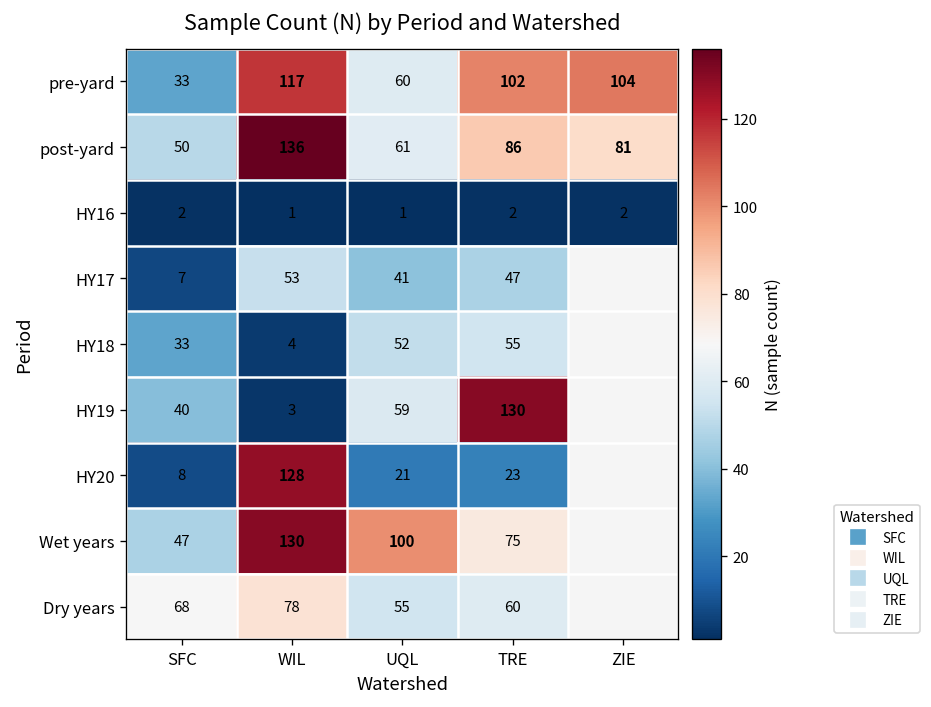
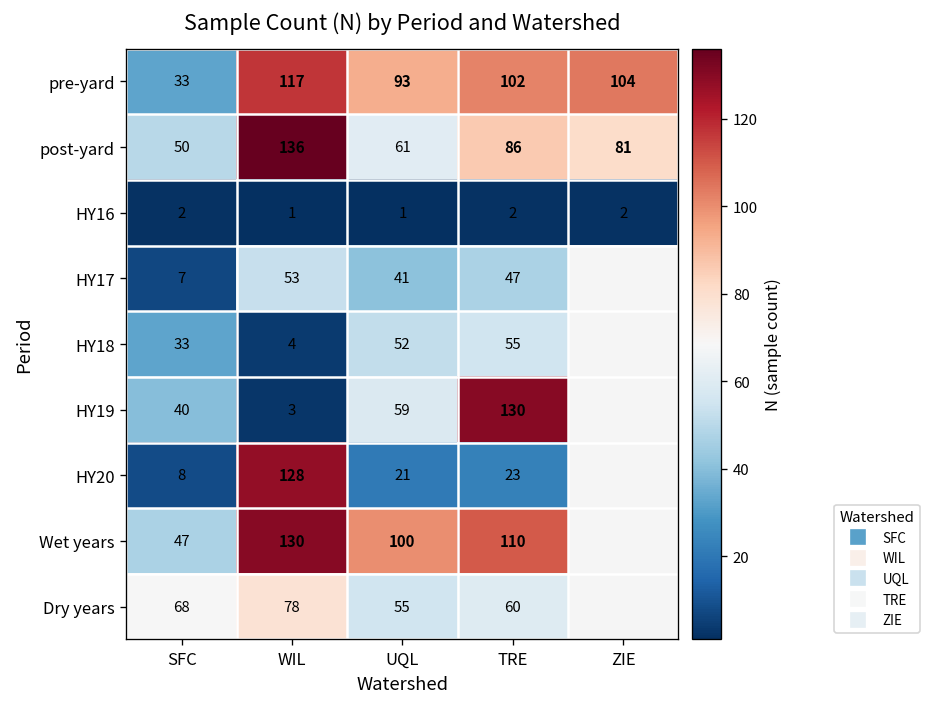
  {
    "pre-yard": {
      "SFC": 33,
      "WIL": 117,
-     "UQL": 60,
+     "UQL": 93,
      "TRE": 102,
      "ZIE": 104
    },
    "post-yard": {
      "SFC": 50,
      "WIL": 136,
      "UQL": 61,
      "TRE": 86,
      "ZIE": 81
    },
    "HY16": {
      "SFC": 2,
      "WIL": 1,
      "UQL": 1,
      "TRE": 2,
      "ZIE": 2
    },
    "HY17": {
      "SFC": 7,
      "WIL": 53,
      "UQL": 41,
      "TRE": 47
    },
    "HY18": {
      "SFC": 33,
      "WIL": 4,
      "UQL": 52,
      "TRE": 55
    },
    "HY19": {
      "SFC": 40,
      "WIL": 3,
      "UQL": 59,
      "TRE": 130
    },
    "HY20": {
      "SFC": 8,
      "WIL": 128,
      "UQL": 21,
      "TRE": 23
    },
    "Wet years": {
      "SFC": 47,
      "WIL": 130,
      "UQL": 100,
-     "TRE": 75
+     "TRE": 110
    },
    "Dry years": {
      "SFC": 68,
      "WIL": 78,
      "UQL": 55,
      "TRE": 60
    }
  }
